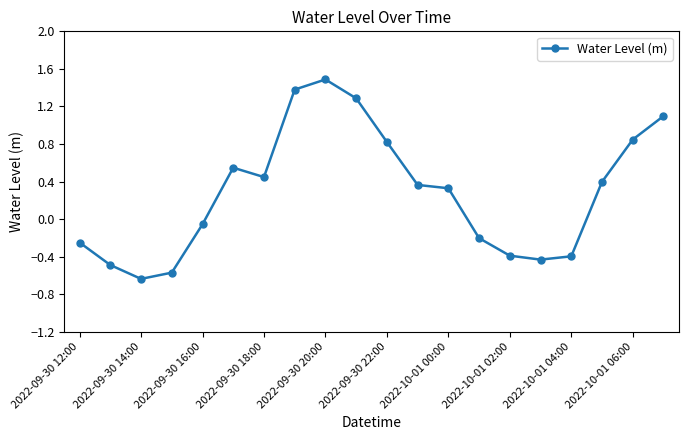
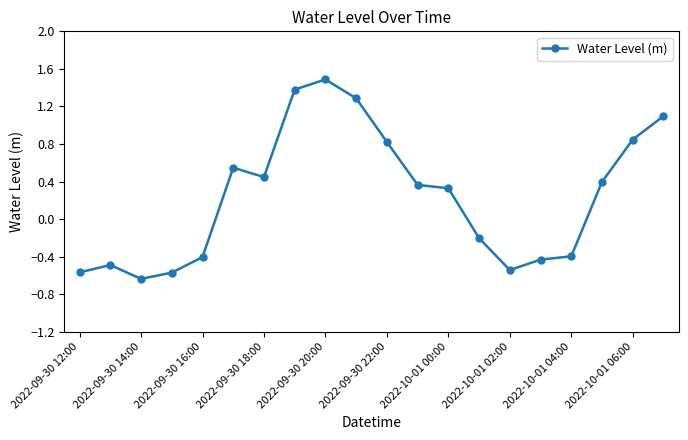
  {
-   "2022-09-30 12:00": -0.3,
+   "2022-09-30 12:00": -0.6,
    "2022-09-30 14:00": -0.6,
-   "2022-09-30 16:00": -0.1,
+   "2022-09-30 16:00": -0.4,
    "2022-09-30 18:00": 0.4,
    "2022-09-30 20:00": 1.5,
    "2022-09-30 22:00": 0.8,
    "2022-10-01 00:00": 0.3,
-   "2022-10-01 02:00": -0.4,
+   "2022-10-01 02:00": -0.5,
    "2022-10-01 04:00": -0.4,
    "2022-10-01 06:00": 0.8
  }
